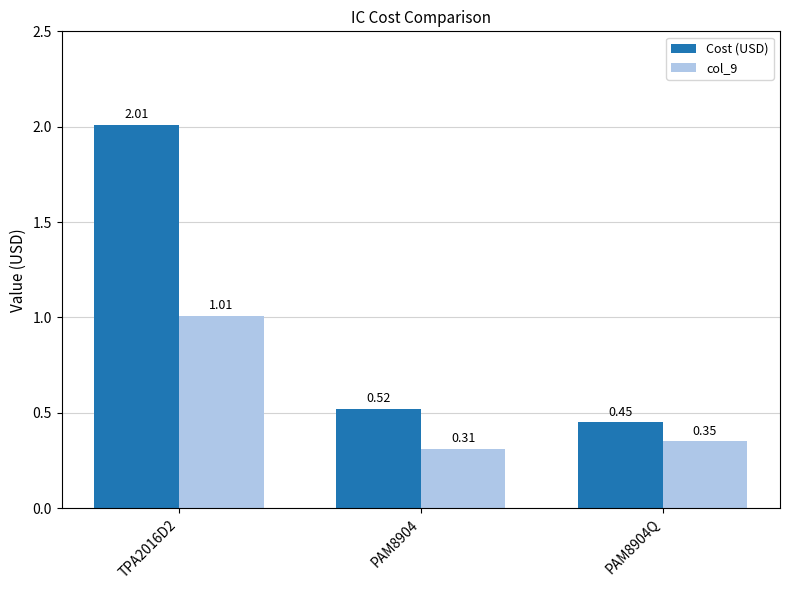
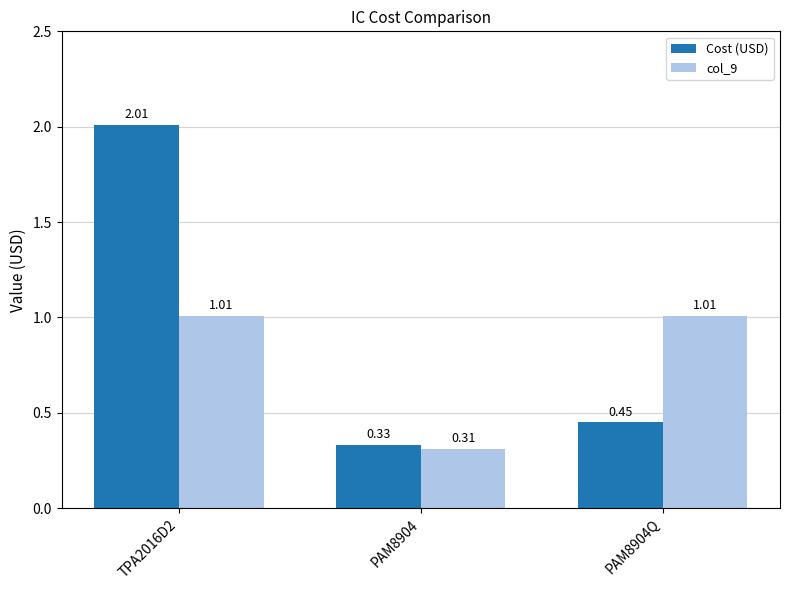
  {
    "Cost (USD)": {
      "TPA2016D2": 2.01,
-     "PAM8904": 0.52,
+     "PAM8904": 0.33,
      "PAM8904Q": 0.45
    },
    "col_9": {
      "TPA2016D2": 1.01,
      "PAM8904": 0.31,
-     "PAM8904Q": 0.35
+     "PAM8904Q": 1.01
    }
  }
